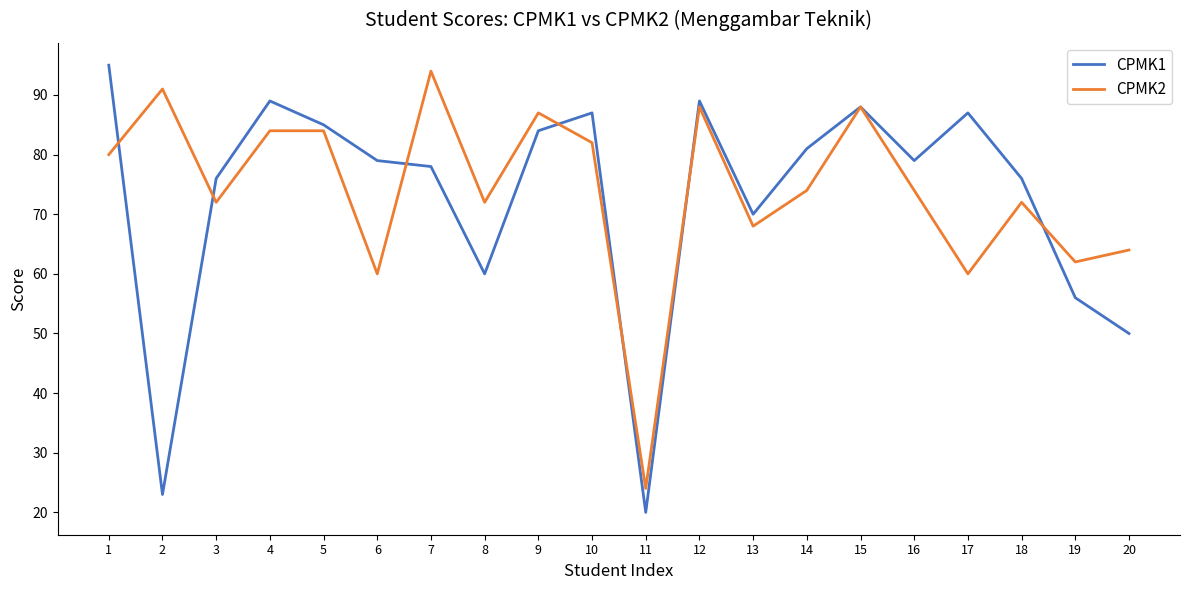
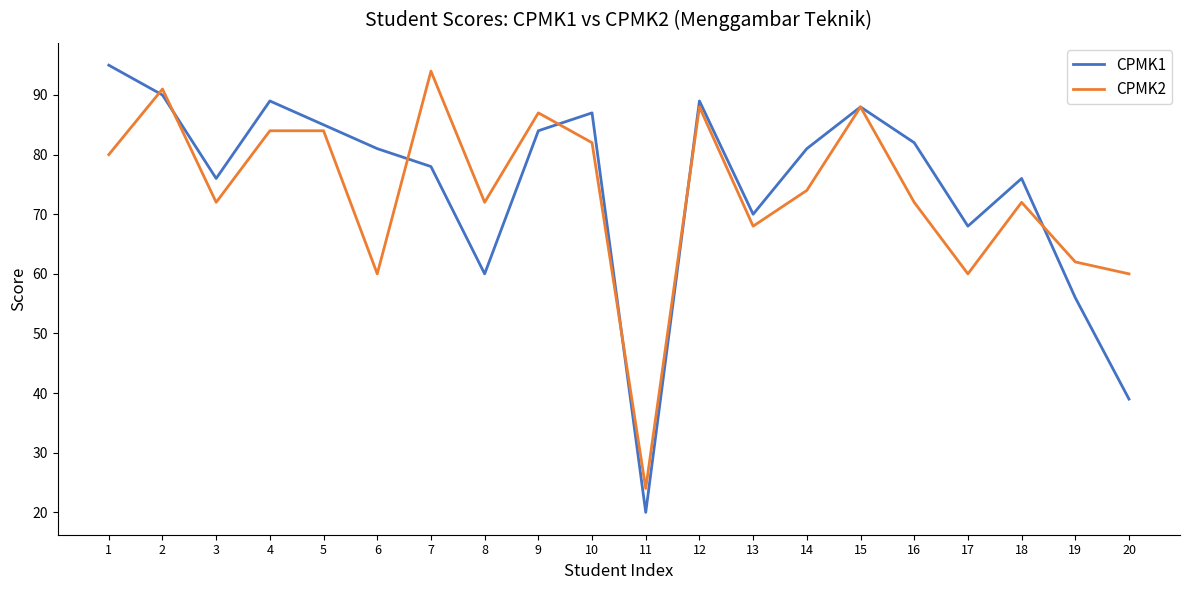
  {
    "CPMK1": {
      "1": 95,
-     "2": 23,
+     "2": 90,
      "3": 76,
      "4": 89,
      "5": 85,
-     "6": 79,
+     "6": 81,
      "7": 78,
      "8": 60,
      "9": 84,
      "10": 87,
      "11": 20,
      "12": 89,
      "13": 70,
      "14": 81,
-     "16": 79,
-     "17": 87,
+     "16": 82,
+     "17": 68,
      "18": 76,
      "19": 56,
-     "20": 50
+     "20": 39
    },
    "CPMK2": {
      "1": 80,
      "2": 91,
      "3": 72,
      "4": 84,
      "5": 84,
      "6": 60,
      "7": 94,
      "8": 72,
      "9": 87,
      "10": 82,
      "11": 24,
      "12": 88,
      "13": 68,
      "14": 74,
-     "16": 74,
+     "16": 72,
      "17": 60,
      "18": 72,
      "19": 62,
-     "20": 64
+     "20": 60
    }
  }
